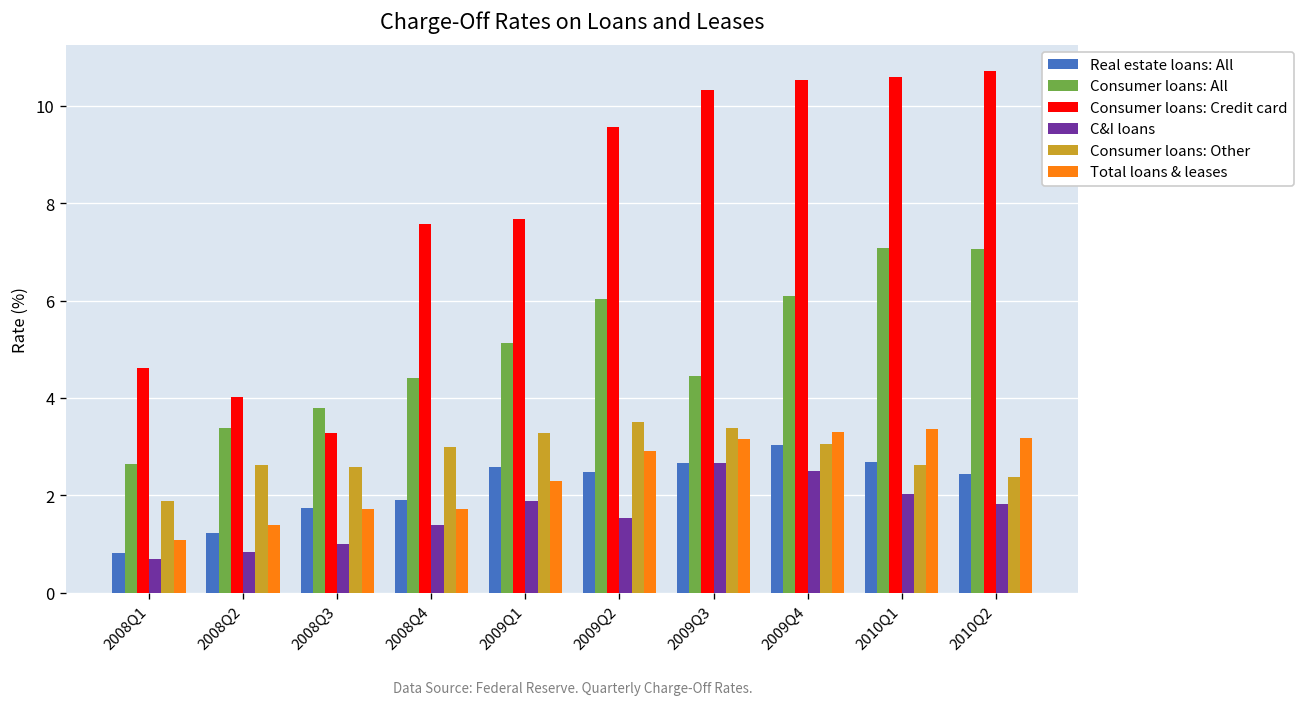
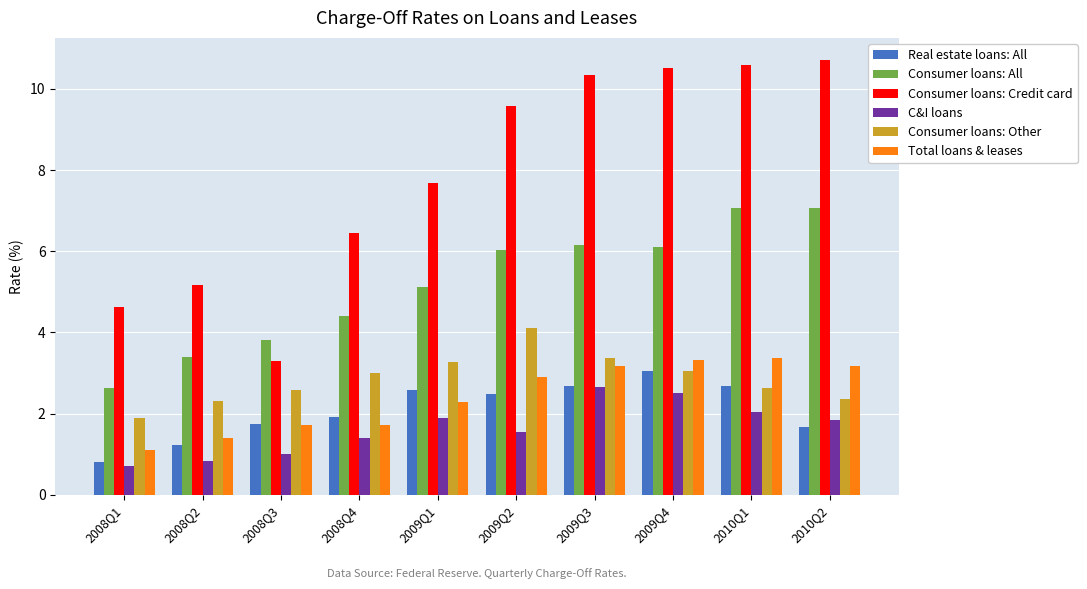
  {
    "Real estate loans: All": {
      "2008Q1": 0.8,
      "2008Q2": 1.2,
      "2008Q3": 1.8,
      "2008Q4": 1.9,
      "2009Q1": 2.6,
      "2009Q2": 2.5,
      "2009Q3": 2.7,
      "2009Q4": 3.0,
      "2010Q1": 2.7,
-     "2010Q2": 2.4
+     "2010Q2": 1.7
    },
    "Consumer loans: All": {
      "2008Q1": 2.6,
      "2008Q2": 3.4,
      "2008Q3": 3.8,
      "2008Q4": 4.4,
      "2009Q1": 5.1,
      "2009Q2": 6.0,
-     "2009Q3": 4.5,
+     "2009Q3": 6.1,
      "2009Q4": 6.1,
      "2010Q1": 7.1,
      "2010Q2": 7.1
    },
    "Consumer loans: Credit card": {
      "2008Q1": 4.6,
-     "2008Q2": 4.0,
+     "2008Q2": 5.2,
      "2008Q3": 3.3,
-     "2008Q4": 7.6,
+     "2008Q4": 6.5,
      "2009Q1": 7.7,
      "2009Q2": 9.6,
      "2009Q3": 10.3,
      "2009Q4": 10.5,
      "2010Q1": 10.6,
      "2010Q2": 10.7
    },
    "C&I loans": {
      "2008Q1": 0.7,
      "2008Q2": 0.8,
      "2008Q3": 1.0,
      "2008Q4": 1.4,
      "2009Q1": 1.9,
      "2009Q2": 1.5,
      "2009Q3": 2.7,
      "2009Q4": 2.5,
      "2010Q1": 2.0,
      "2010Q2": 1.8
    },
    "Consumer loans: Other": {
      "2008Q1": 1.9,
-     "2008Q2": 2.6,
+     "2008Q2": 2.3,
      "2008Q3": 2.6,
      "2008Q4": 3.0,
      "2009Q1": 3.3,
-     "2009Q2": 3.5,
+     "2009Q2": 4.1,
      "2009Q3": 3.4,
      "2009Q4": 3.1,
      "2010Q1": 2.6,
      "2010Q2": 2.4
    },
    "Total loans & leases": {
      "2008Q1": 1.1,
      "2008Q2": 1.4,
      "2008Q3": 1.7,
      "2008Q4": 1.7,
      "2009Q1": 2.3,
      "2009Q2": 2.9,
      "2009Q3": 3.2,
      "2009Q4": 3.3,
      "2010Q1": 3.4,
      "2010Q2": 3.2
    }
  }
